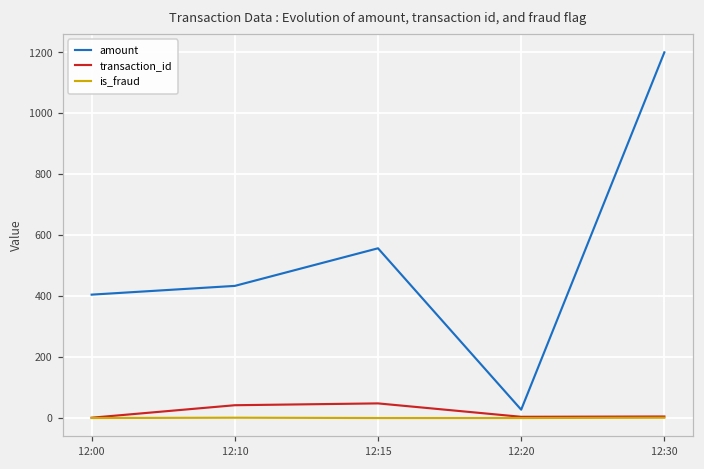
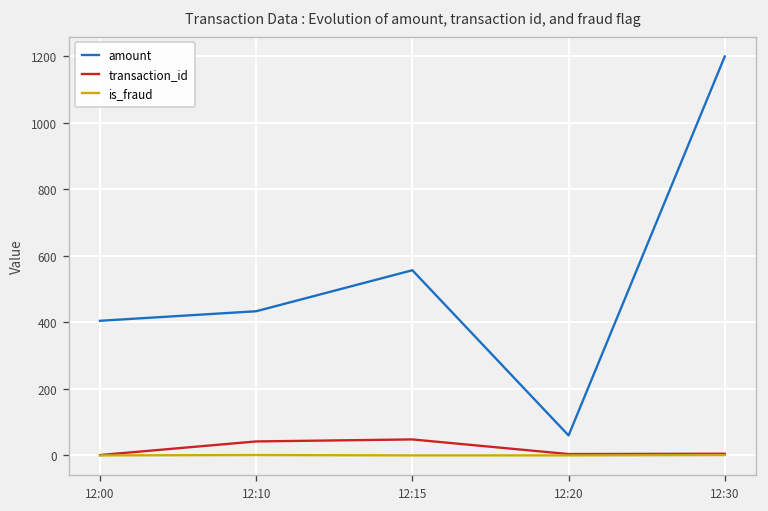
  {
    "amount": {
      "12:00": 400,
      "12:10": 430,
      "12:15": 560,
-     "12:20": 30,
+     "12:20": 60,
      "12:30": 1200
    },
    "transaction_id": {
      "12:10": 40,
      "12:15": 50
    },
    "is_fraud": {
      "12:10": 0,
      "12:15": 0
    }
  }
